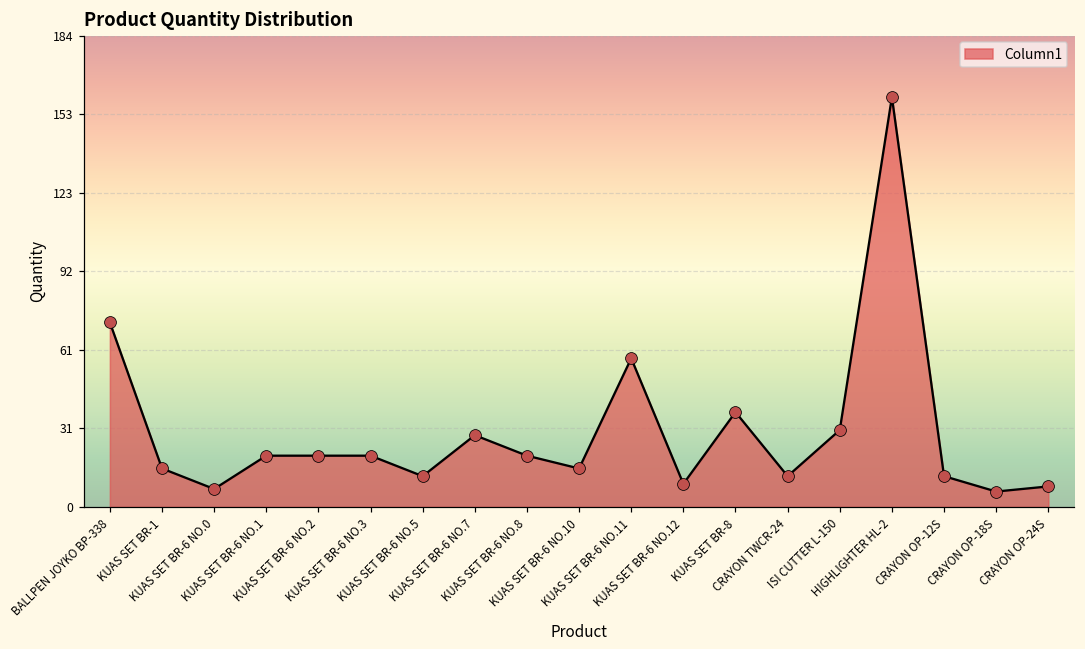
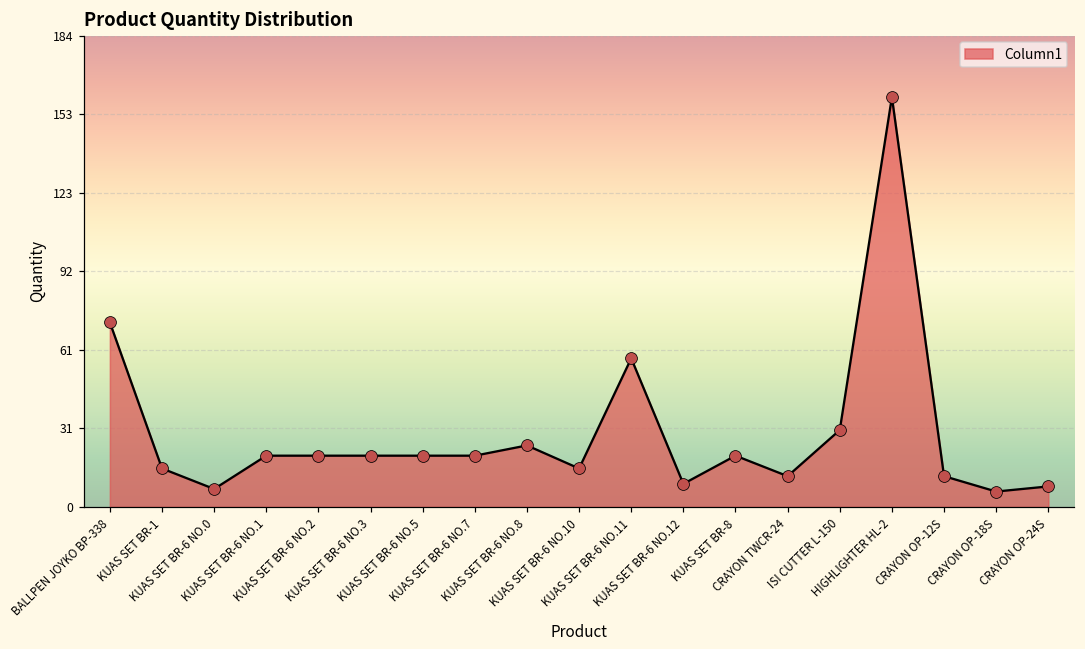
  {
    "BALLPEN JOYKO BP-338": 72,
    "KUAS SET BR-1": 15,
    "KUAS SET BR-6 NO.0": 7,
    "KUAS SET BR-6 NO.1": 20,
    "KUAS SET BR-6 NO.2": 20,
    "KUAS SET BR-6 NO.3": 20,
-   "KUAS SET BR-6 NO.5": 12,
-   "KUAS SET BR-6 NO.7": 28,
-   "KUAS SET BR-6 NO.8": 20,
+   "KUAS SET BR-6 NO.5": 20,
+   "KUAS SET BR-6 NO.7": 20,
+   "KUAS SET BR-6 NO.8": 24,
    "KUAS SET BR-6 NO.10": 15,
    "KUAS SET BR-6 NO.11": 58,
    "KUAS SET BR-6 NO.12": 9,
-   "KUAS SET BR-8": 37,
+   "KUAS SET BR-8": 20,
    "CRAYON TWCR-24": 12,
    "ISI CUTTER L-150": 30,
    "HIGHLIGHTER HL-2": 160,
    "CRAYON OP-12S": 12,
    "CRAYON OP-18S": 6,
    "CRAYON OP-24S": 8
  }
